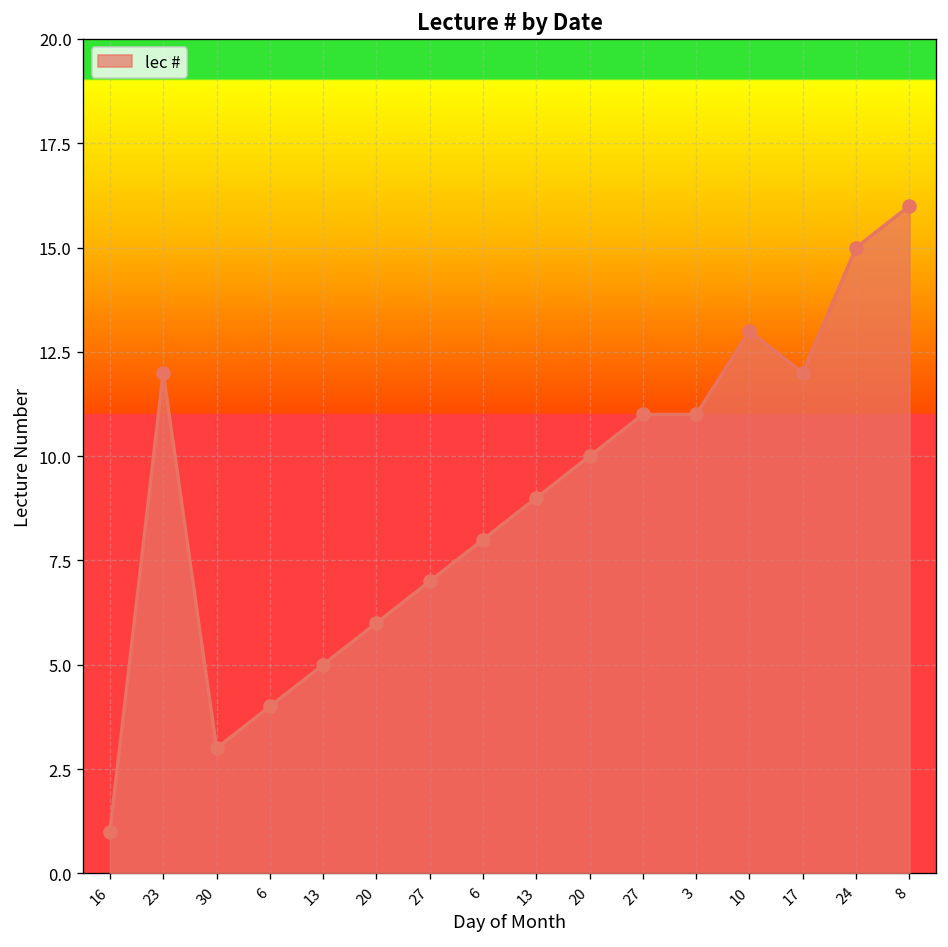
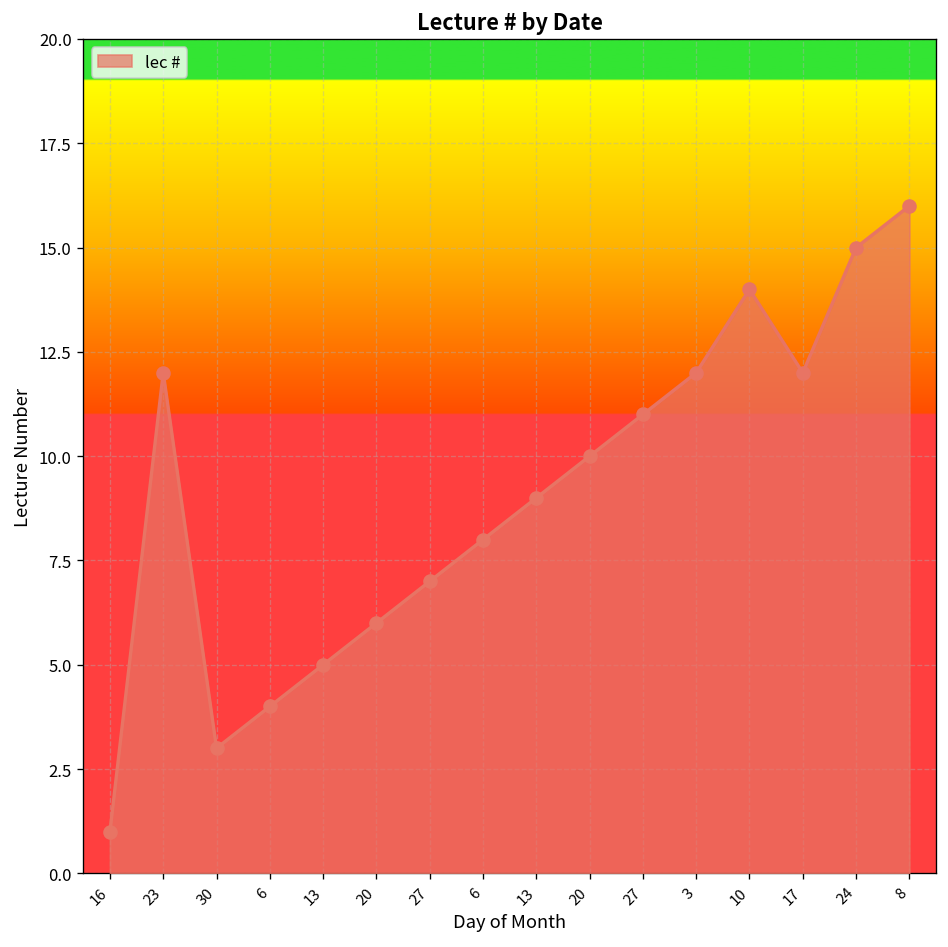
  {
    "16": 1,
    "23": 12,
    "30": 3,
-   "3": 11,
-   "10": 13,
+   "3": 12,
+   "10": 14,
    "17": 12,
    "24": 15,
    "8": 16
  }
